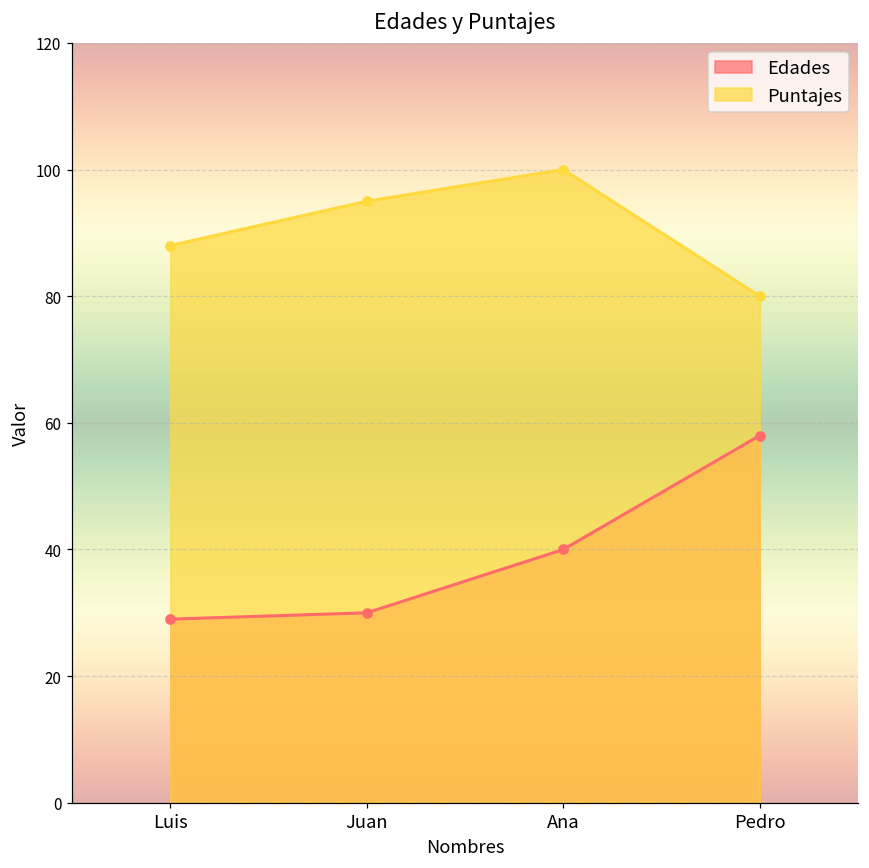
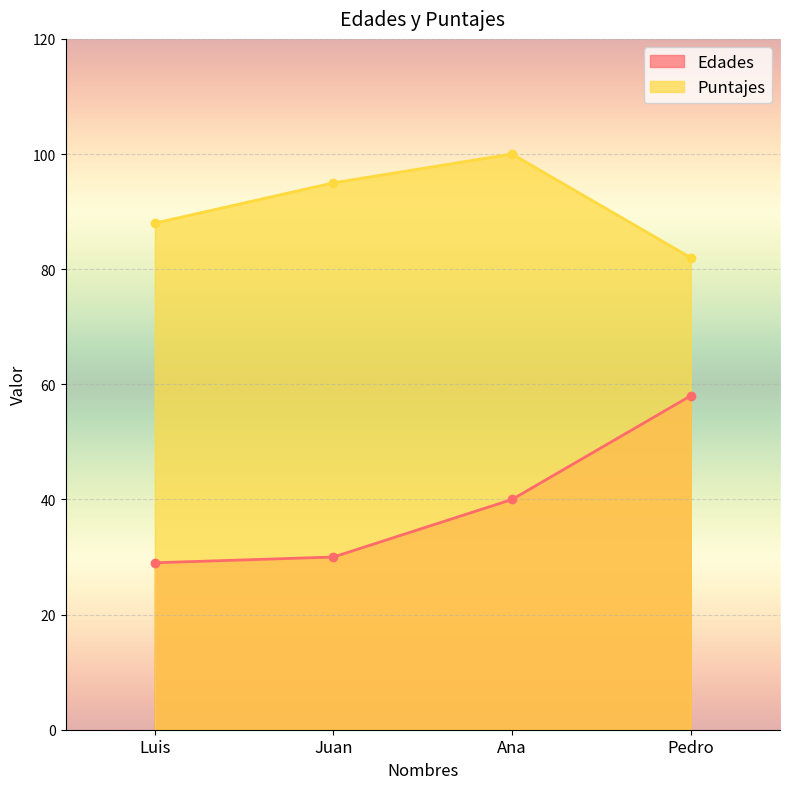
  {
    "Edades": {
      "Luis": 29,
      "Juan": 30,
      "Ana": 40,
      "Pedro": 58
    },
    "Puntajes": {
      "Luis": 88,
      "Juan": 95,
      "Ana": 100,
-     "Pedro": 80
+     "Pedro": 82
    }
  }
